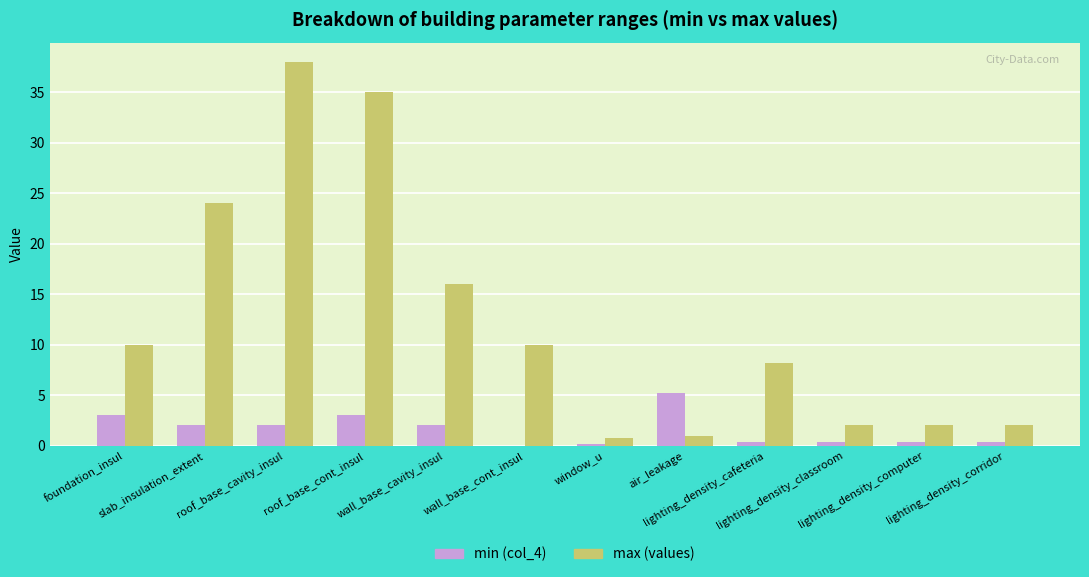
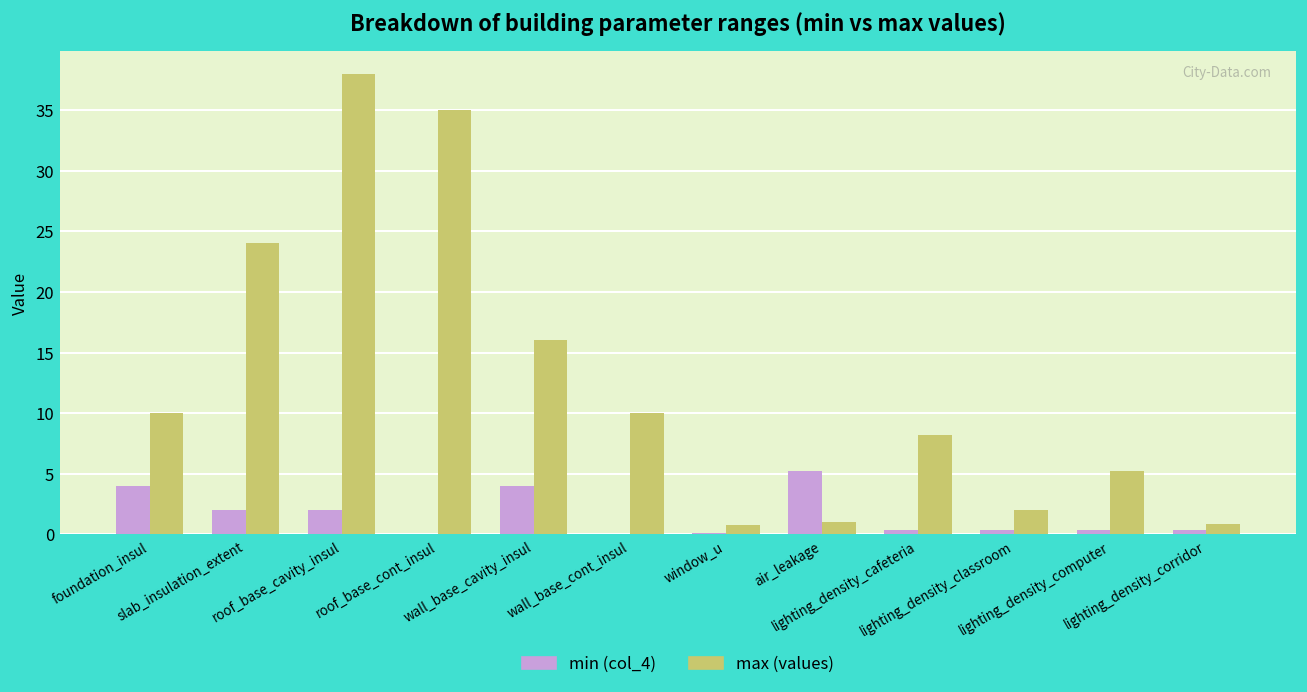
  {
    "min (col_4)": {
-     "foundation_insul": 3,
+     "foundation_insul": 4,
      "slab_insulation_extent": 2,
      "roof_base_cavity_insul": 2,
-     "roof_base_cont_insul": 3,
-     "wall_base_cavity_insul": 2,
+     "roof_base_cont_insul": 0,
+     "wall_base_cavity_insul": 4,
      "wall_base_cont_insul": 0,
      "air_leakage": 5,
      "lighting_density_cafeteria": 0.4,
      "lighting_density_classroom": 0.4,
      "lighting_density_computer": 0.4,
      "lighting_density_corridor": 0.4
    },
    "max (values)": {
      "foundation_insul": 10.0,
      "slab_insulation_extent": 24.0,
      "roof_base_cavity_insul": 38.0,
      "roof_base_cont_insul": 35.0,
      "wall_base_cavity_insul": 16.0,
      "wall_base_cont_insul": 10.0,
      "window_u": 0.8,
      "air_leakage": 1.0,
      "lighting_density_cafeteria": 8.2,
      "lighting_density_classroom": 2.0,
-     "lighting_density_computer": 2.0,
-     "lighting_density_corridor": 2.0
+     "lighting_density_computer": 5.2,
+     "lighting_density_corridor": 0.9
    }
  }
